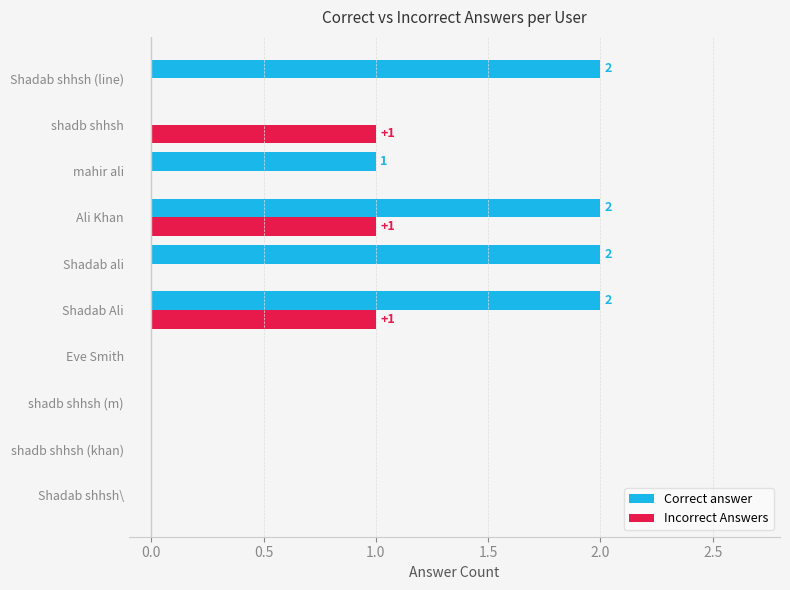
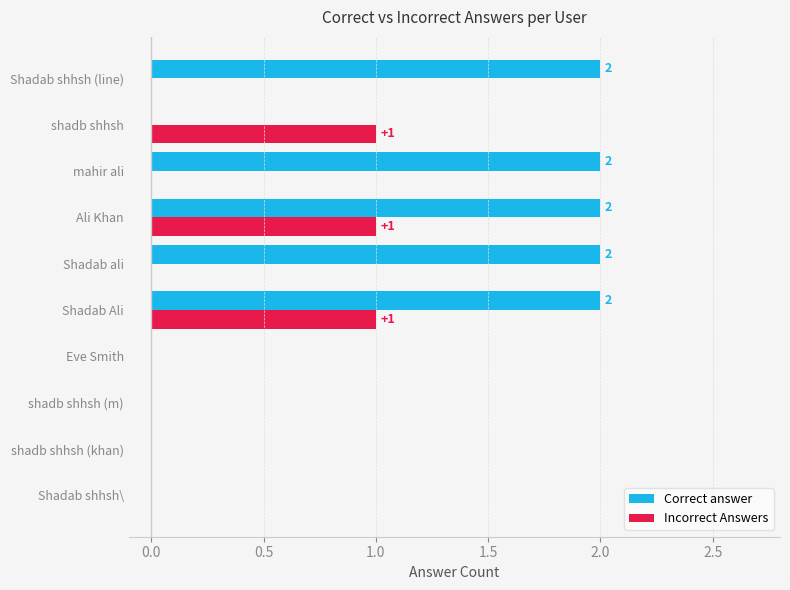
  {
    "Correct answer": {
      "Shadab shhsh (line)": "2",
-     "mahir ali": "1",
+     "mahir ali": "2",
      "Ali Khan": "2",
      "Shadab ali": "2",
      "Shadab Ali": "2"
    },
    "Incorrect Answers": {
      "shadb shhsh": "+1",
      "Ali Khan": "+1",
      "Shadab Ali": "+1"
    }
  }
